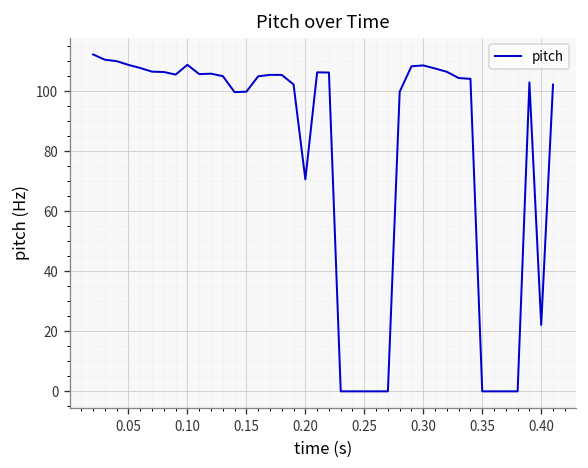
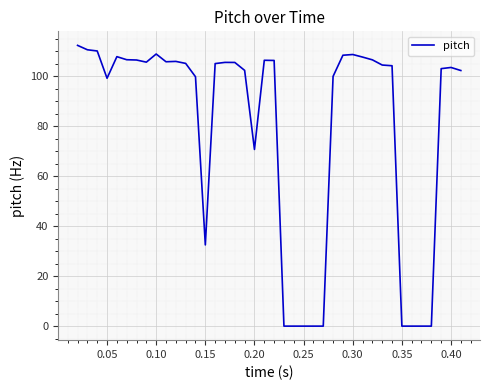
  {
-   "0.05": 109,
+   "0.05": 99,
    "0.10": 109,
-   "0.15": 100,
+   "0.15": 32,
    "0.20": 71,
    "0.25": 0,
    "0.30": 109,
    "0.35": 0,
-   "0.40": 22
+   "0.40": 103
  }
